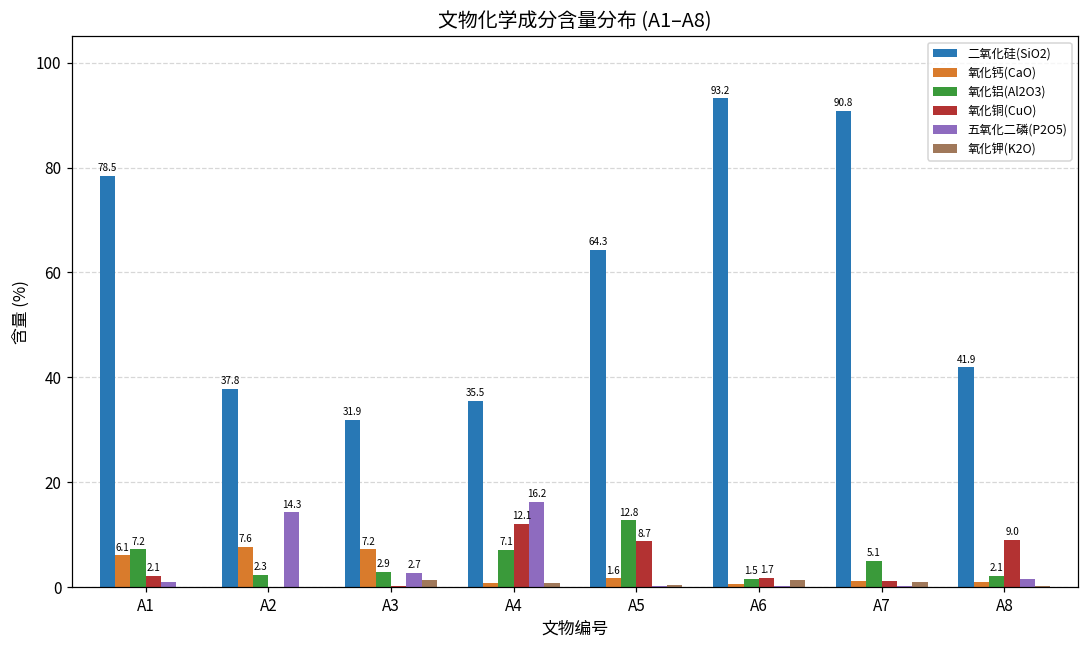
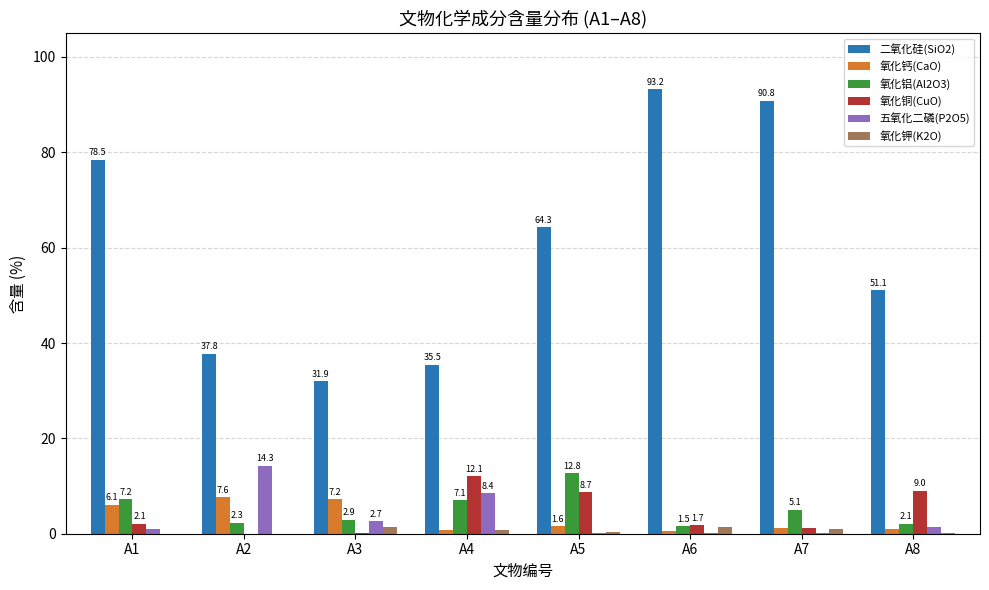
  {
    "二氧化硅(SiO2)": {
      "A1": 78.5,
      "A2": 37.8,
      "A3": 31.9,
      "A4": 35.5,
      "A5": 64.3,
      "A6": 93.2,
      "A7": 90.8,
-     "A8": 41.9
+     "A8": 51.1
    },
    "氧化钙(CaO)": {
      "A1": 6.1,
      "A2": 7.6,
      "A3": 7.2,
      "A5": 1.6
    },
    "氧化铝(Al2O3)": {
      "A1": 7.2,
      "A2": 2.3,
      "A3": 2.9,
      "A4": 7.1,
      "A5": 12.8,
      "A6": 1.5,
      "A7": 5.1,
      "A8": 2.1
    },
    "氧化铜(CuO)": {
      "A1": 2.1,
      "A4": 12.1,
      "A5": 8.7,
      "A6": 1.7,
      "A8": 9.0
    },
    "五氧化二磷(P2O5)": {
      "A2": 14.3,
      "A3": 2.7,
-     "A4": 16.2
+     "A4": 8.4
    },
    "氧化钾(K2O)": {
      "A1": 0,
      "A2": 0,
      "A3": 1,
      "A4": 1,
      "A6": 1,
      "A7": 1
    }
  }
